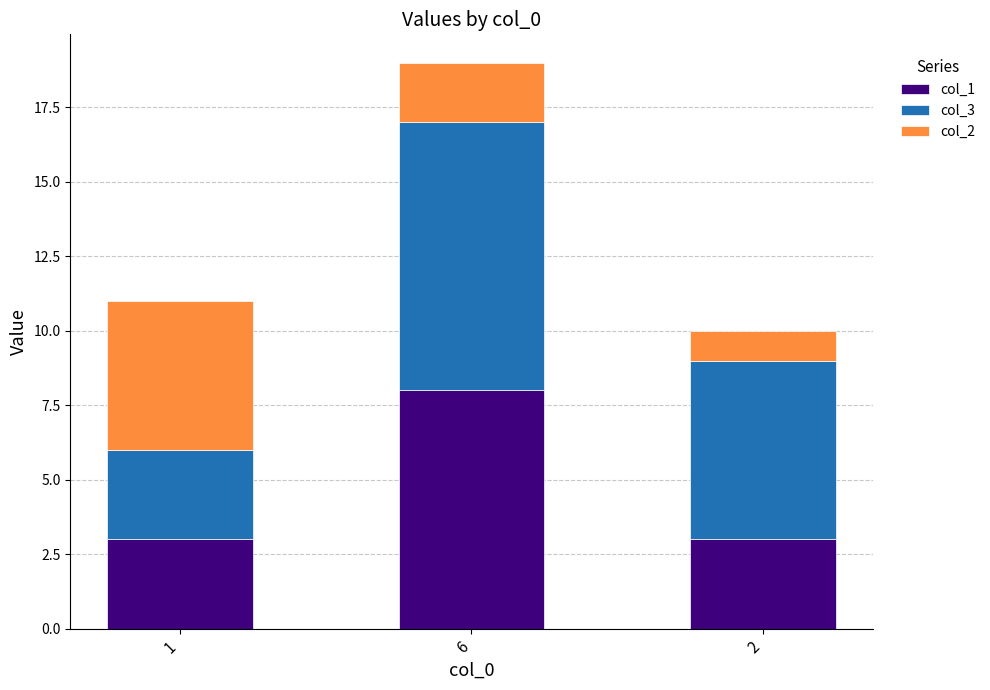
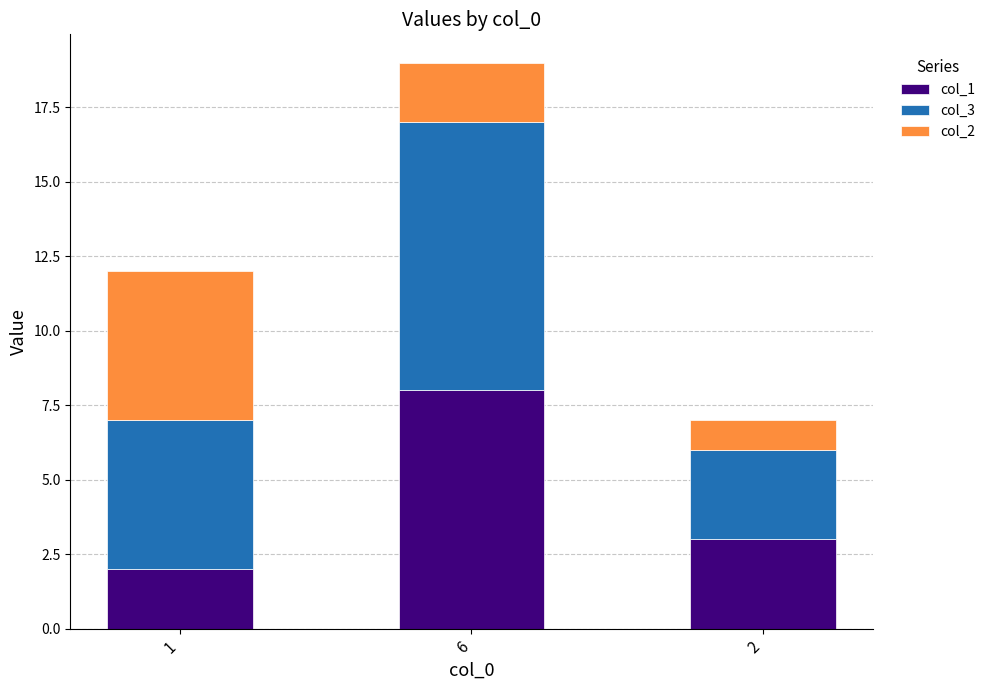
  {
    "col_1": {
-     "1": 3,
+     "1": 2,
      "6": 8,
      "2": 3
    },
    "col_3": {
-     "1": 3,
+     "1": 5,
      "6": 9,
-     "2": 6
+     "2": 3
    },
    "col_2": {
      "1": 5,
      "6": 2,
      "2": 1
    }
  }
